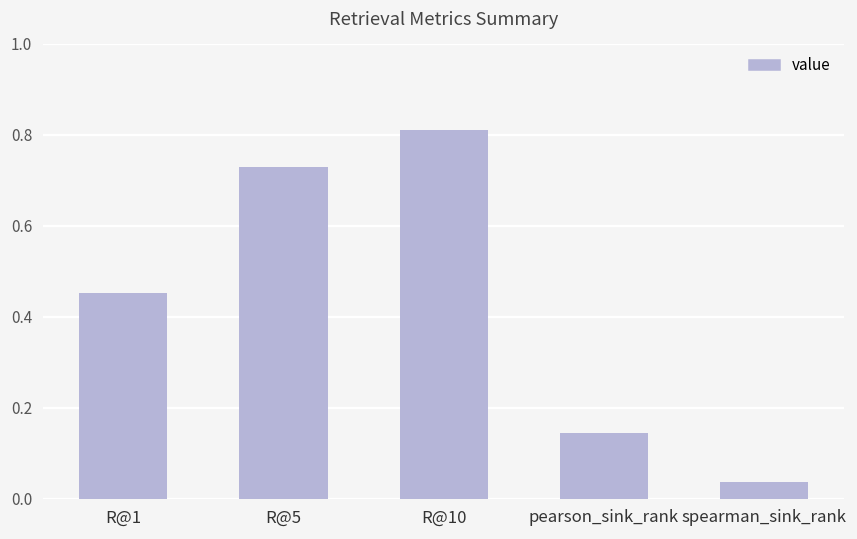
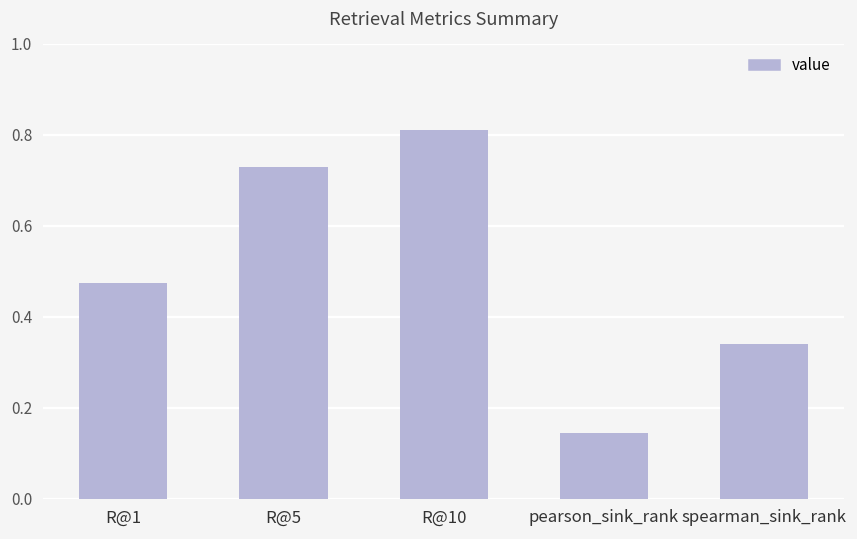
  {
-   "R@1": 0.45,
+   "R@1": 0.47,
    "R@5": 0.73,
    "R@10": 0.81,
    "pearson_sink_rank": 0.14,
-   "spearman_sink_rank": 0.04
+   "spearman_sink_rank": 0.34
  }
